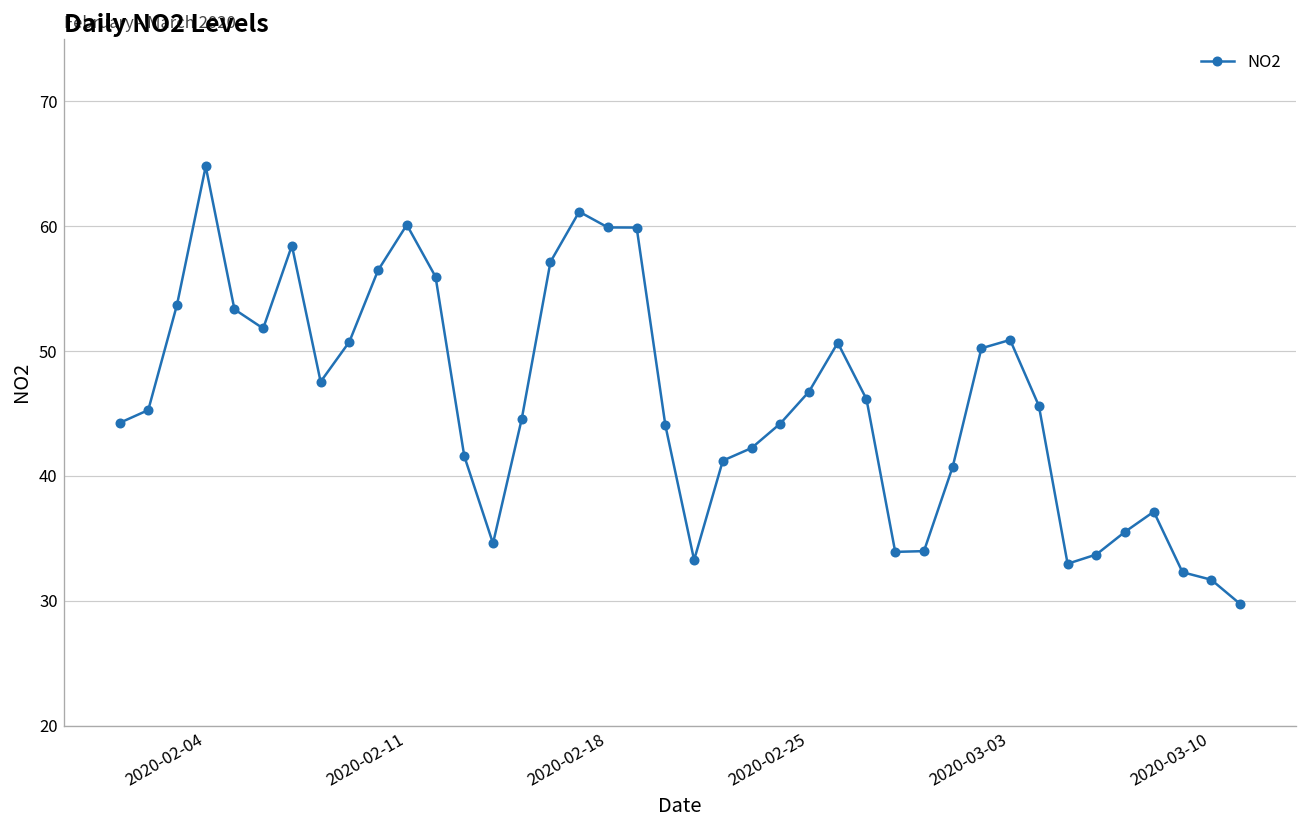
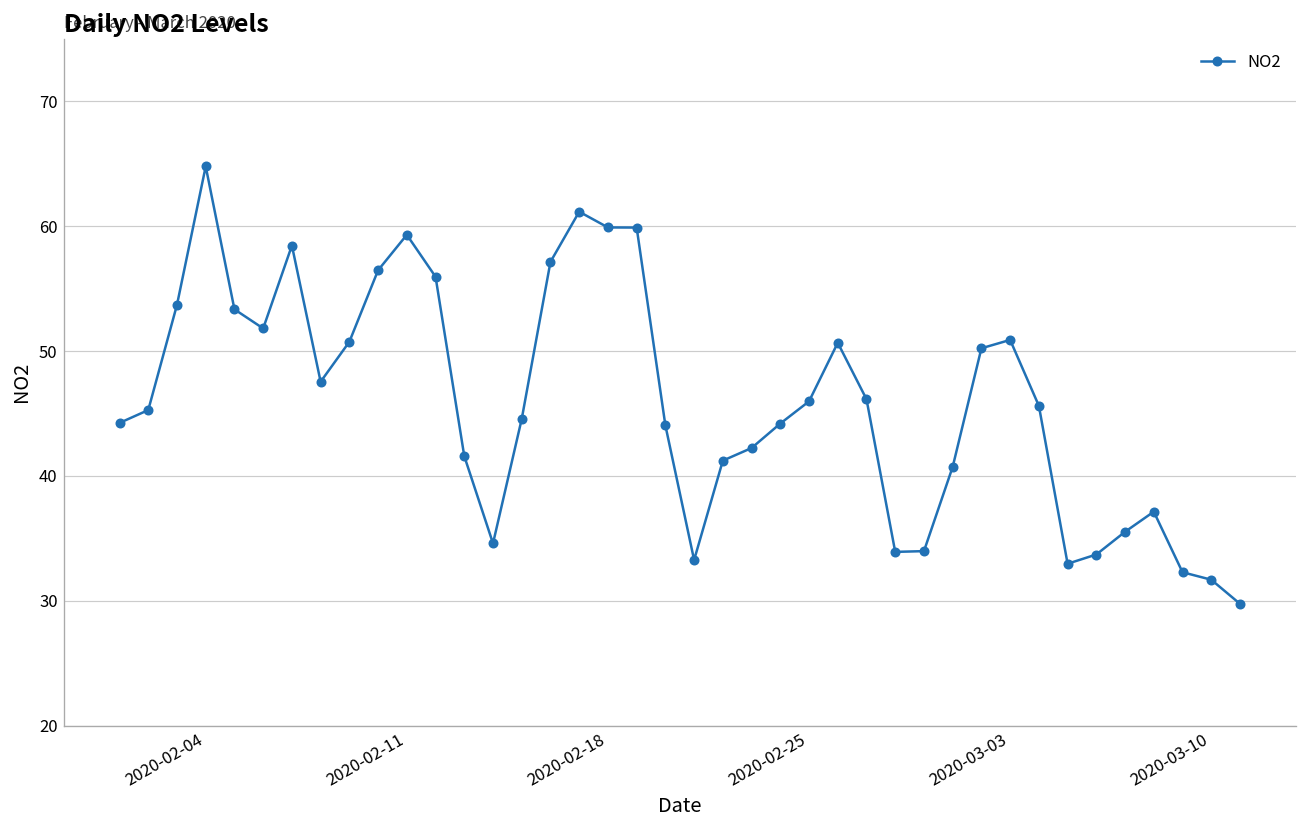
  {
    "2020-02-04": 64.8,
-   "2020-02-11": 60.1,
+   "2020-02-11": 59.3,
    "2020-02-18": 59.9,
-   "2020-02-25": 46.8,
+   "2020-02-25": 46.0,
    "2020-03-03": 50.9,
    "2020-03-10": 31.7
  }
